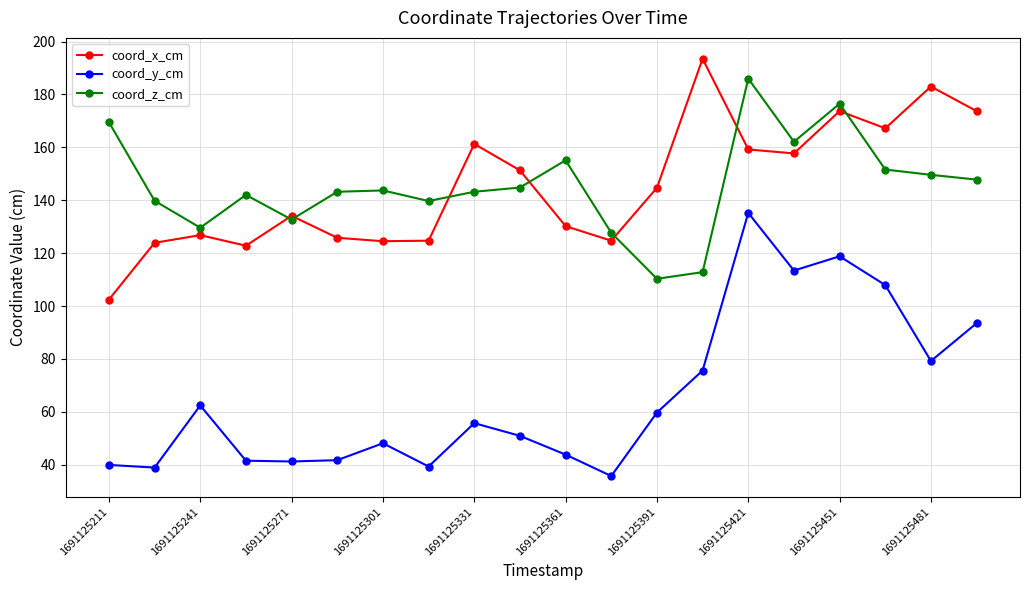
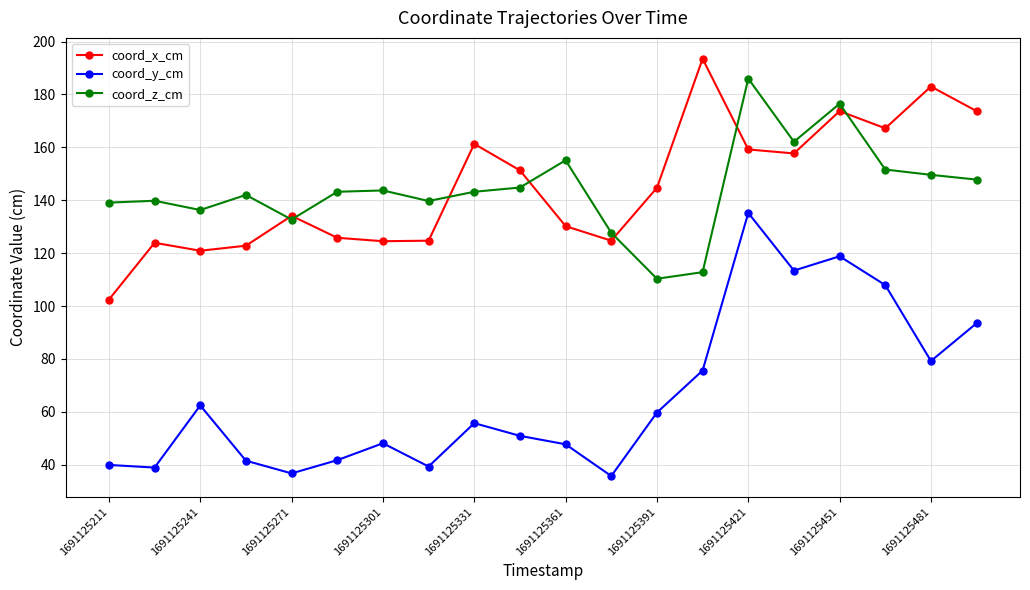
  {
    "coord_x_cm": {
      "1691125211": 102,
-     "1691125241": 127,
+     "1691125241": 121,
      "1691125271": 134,
      "1691125301": 125,
      "1691125331": 161,
      "1691125361": 130,
      "1691125391": 145,
      "1691125421": 159,
      "1691125451": 174,
      "1691125481": 183
    },
    "coord_y_cm": {
      "1691125211": 40,
      "1691125241": 62,
-     "1691125271": 41,
+     "1691125271": 37,
      "1691125301": 48,
      "1691125331": 56,
-     "1691125361": 44,
+     "1691125361": 48,
      "1691125391": 60,
      "1691125421": 135,
      "1691125451": 119,
      "1691125481": 79
    },
    "coord_z_cm": {
-     "1691125211": 170,
-     "1691125241": 130,
+     "1691125211": 139,
+     "1691125241": 136,
      "1691125271": 133,
      "1691125301": 144,
      "1691125331": 143,
      "1691125361": 155,
      "1691125391": 110,
      "1691125421": 186,
      "1691125451": 177,
      "1691125481": 150
    }
  }
